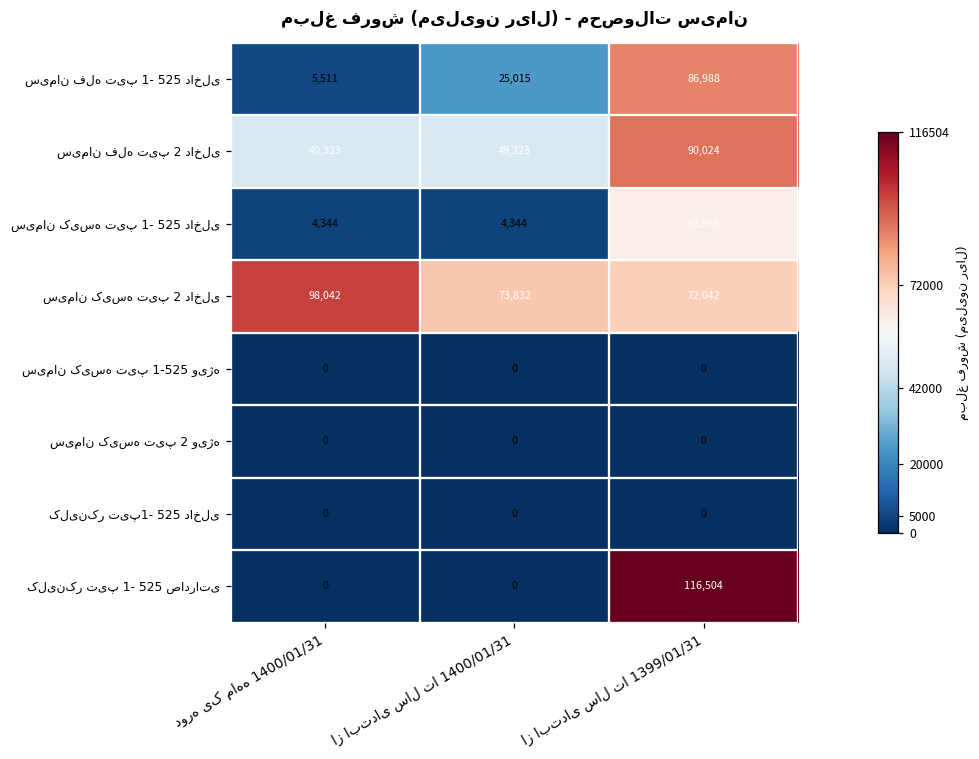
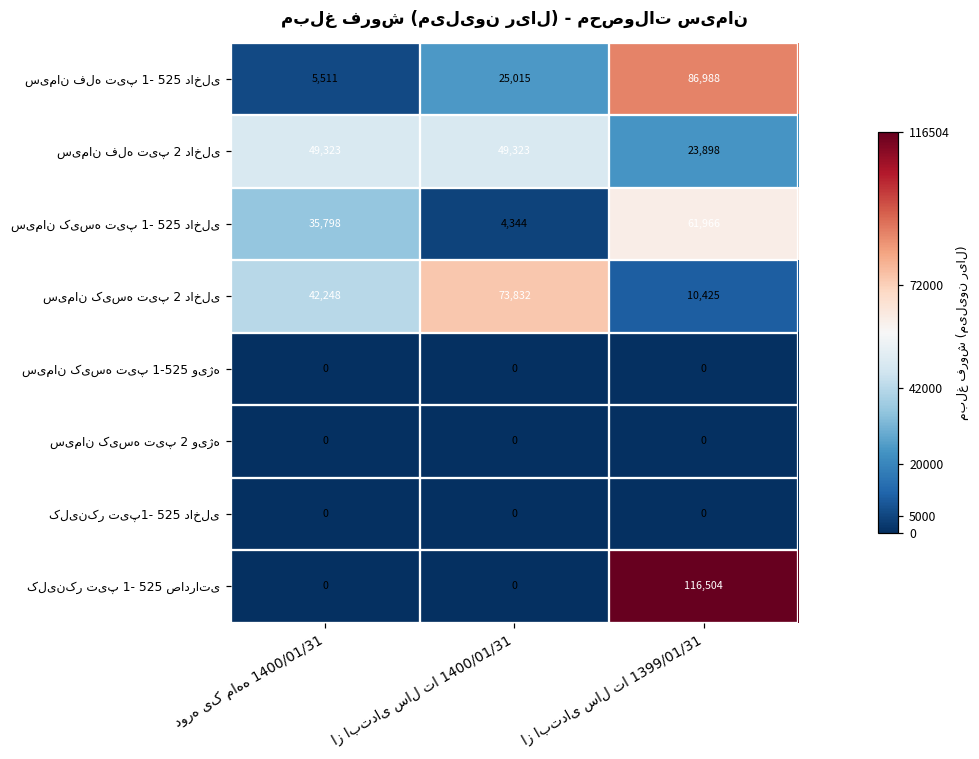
  {
    "سیمان فله تیپ 1- 525 داخلی": {
      "دوره یک ماهه 1400/01/31": "5,511",
      "از ابتدای سال تا 1400/01/31": "25,015",
      "از ابتدای سال تا 1399/01/31": "86,988"
    },
    "سیمان فله تیپ 2 داخلی": {
-     "از ابتدای سال تا 1399/01/31": "90,024"
+     "از ابتدای سال تا 1399/01/31": "23,898"
    },
    "سیمان کیسه تیپ 1- 525 داخلی": {
-     "دوره یک ماهه 1400/01/31": "4,344",
+     "دوره یک ماهه 1400/01/31": "35,798",
      "از ابتدای سال تا 1400/01/31": "4,344"
    },
    "سیمان کیسه تیپ 2 داخلی": {
-     "دوره یک ماهه 1400/01/31": "98,042",
+     "دوره یک ماهه 1400/01/31": "42,248",
      "از ابتدای سال تا 1400/01/31": "73,832",
-     "از ابتدای سال تا 1399/01/31": "72,042"
+     "از ابتدای سال تا 1399/01/31": "10,425"
    },
    "سیمان کیسه تیپ 1-525 ویژه": {
      "دوره یک ماهه 1400/01/31": "0",
      "از ابتدای سال تا 1400/01/31": "0",
      "از ابتدای سال تا 1399/01/31": "0"
    },
    "سیمان کیسه تیپ 2 ویژه": {
      "دوره یک ماهه 1400/01/31": "0",
      "از ابتدای سال تا 1400/01/31": "0",
      "از ابتدای سال تا 1399/01/31": "0"
    },
    "کلینکر تیپ1- 525 داخلی": {
      "دوره یک ماهه 1400/01/31": "0",
      "از ابتدای سال تا 1400/01/31": "0",
      "از ابتدای سال تا 1399/01/31": "0"
    },
    "کلینکر تیپ 1- 525 صادراتی": {
      "دوره یک ماهه 1400/01/31": "0",
      "از ابتدای سال تا 1400/01/31": "0",
      "از ابتدای سال تا 1399/01/31": "116,504"
    }
  }
